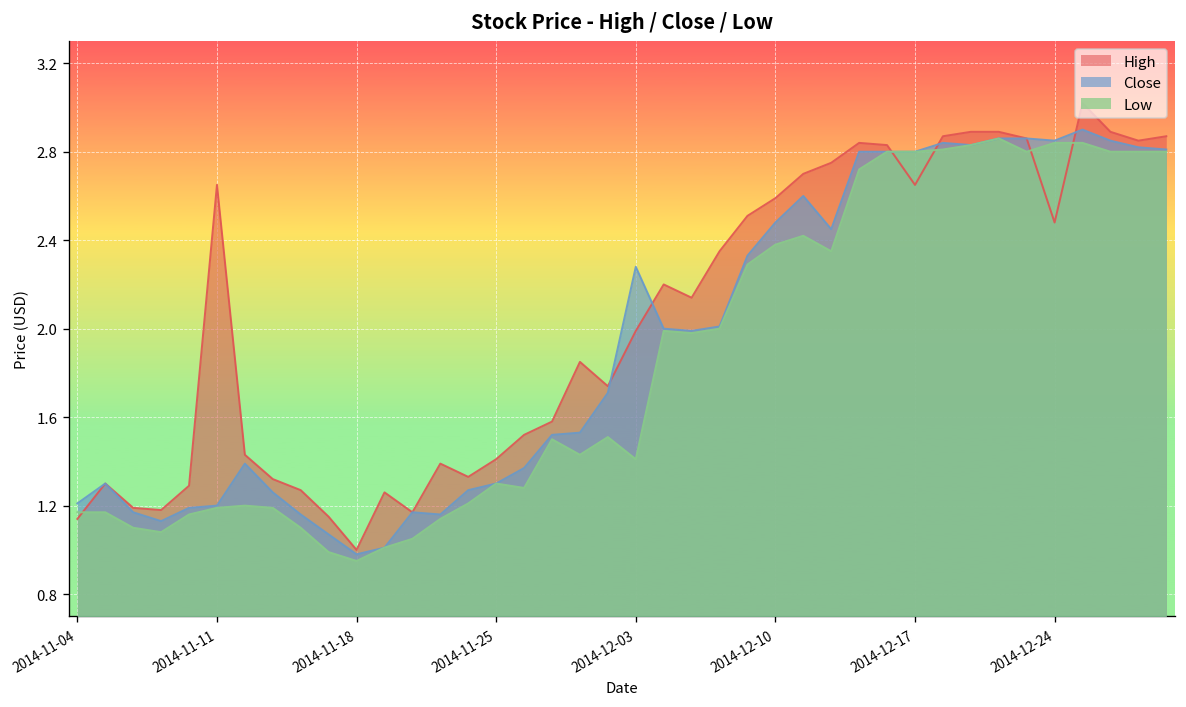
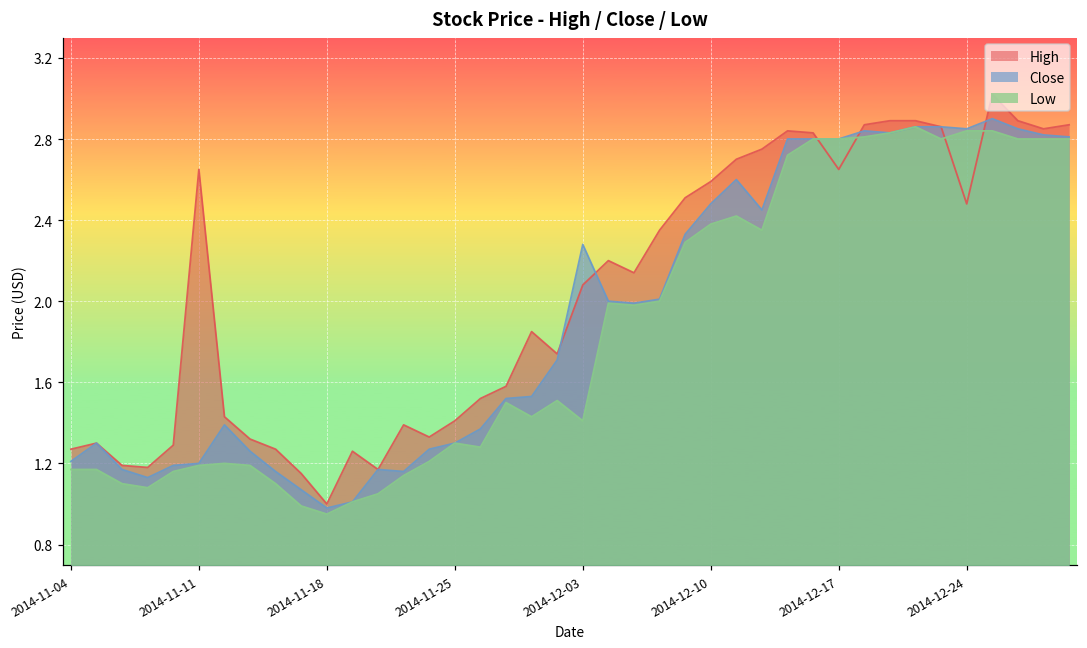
  {
    "High": {
-     "2014-11-04": 1.14,
+     "2014-11-04": 1.27,
      "2014-11-11": 2.65,
      "2014-11-18": 1.00,
      "2014-11-25": 1.41,
-     "2014-12-03": 1.99,
+     "2014-12-03": 2.08,
      "2014-12-10": 2.59,
      "2014-12-17": 2.65,
      "2014-12-24": 2.48
    },
    "Close": {
      "2014-11-04": 1.21,
      "2014-11-18": 0.98,
      "2014-12-03": 2.28,
      "2014-12-10": 2.48
    },
    "Low": {
      "2014-11-04": 1.17,
      "2014-11-18": 0.95,
      "2014-12-03": 1.41,
      "2014-12-10": 2.38
    }
  }
